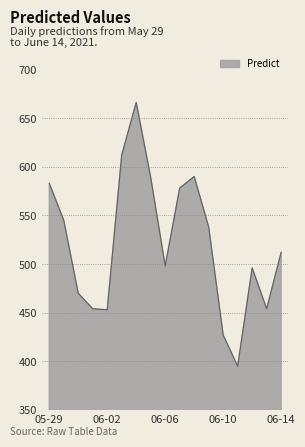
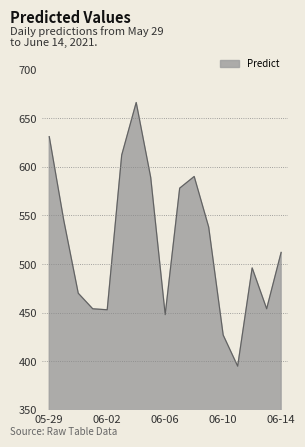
  {
-   "05-29": 580,
+   "05-29": 630,
    "06-02": 450,
-   "06-06": 500,
+   "06-06": 450,
    "06-10": 430,
    "06-14": 510
  }
